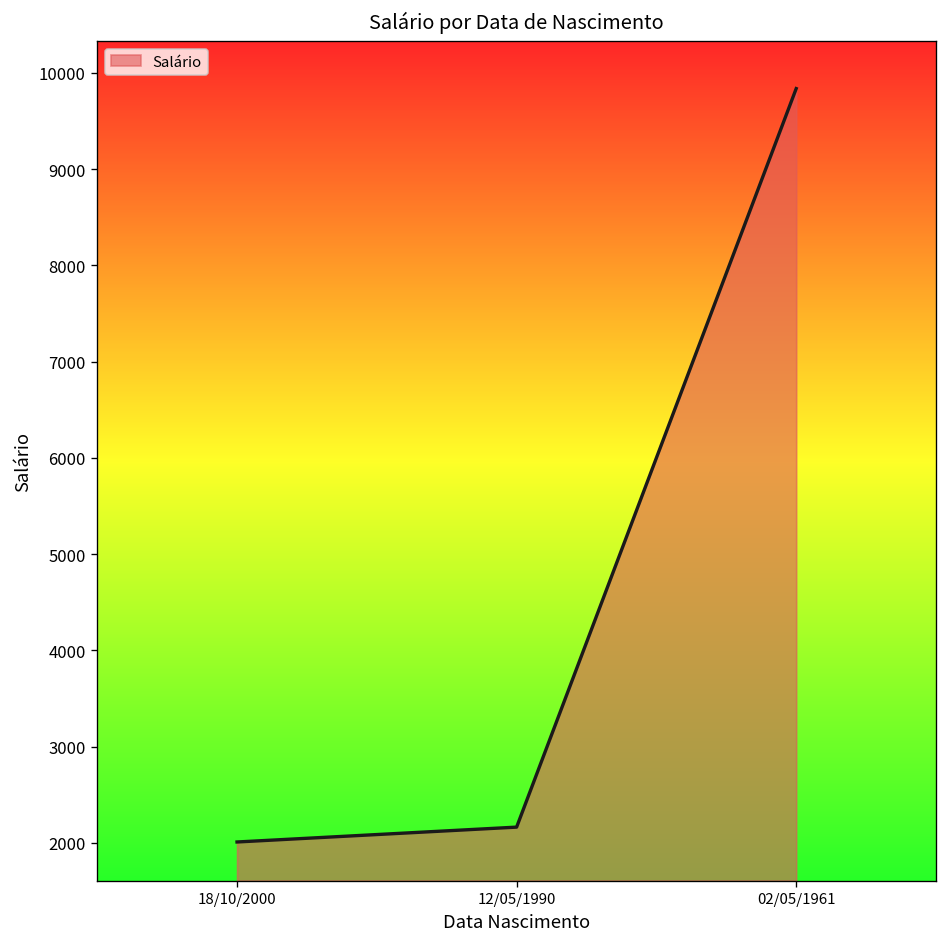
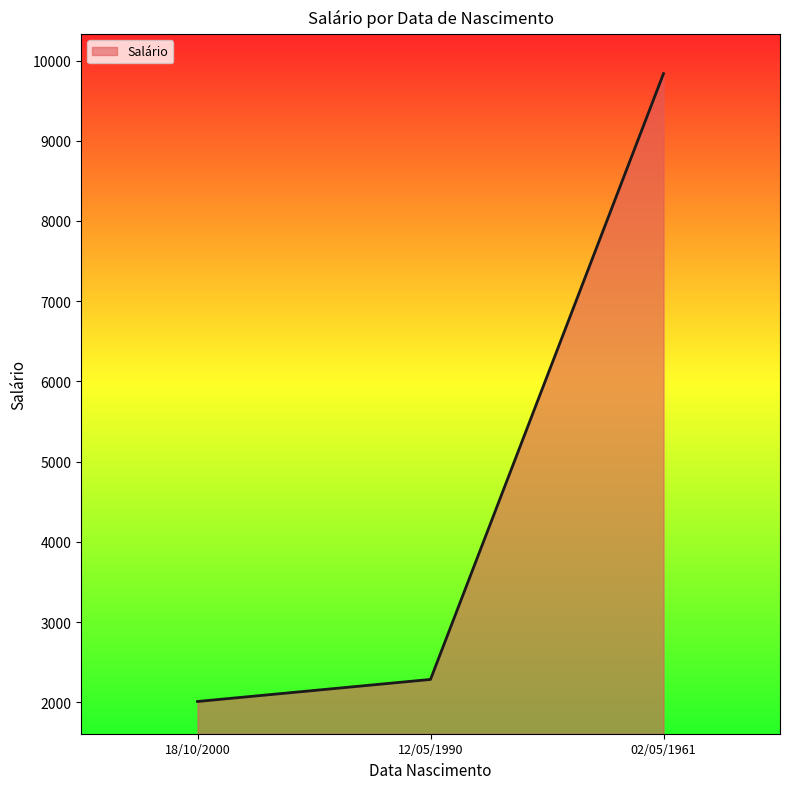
  {
    "18/10/2000": 2000,
-   "12/05/1990": 2200,
+   "12/05/1990": 2300,
    "02/05/1961": 9800
  }
